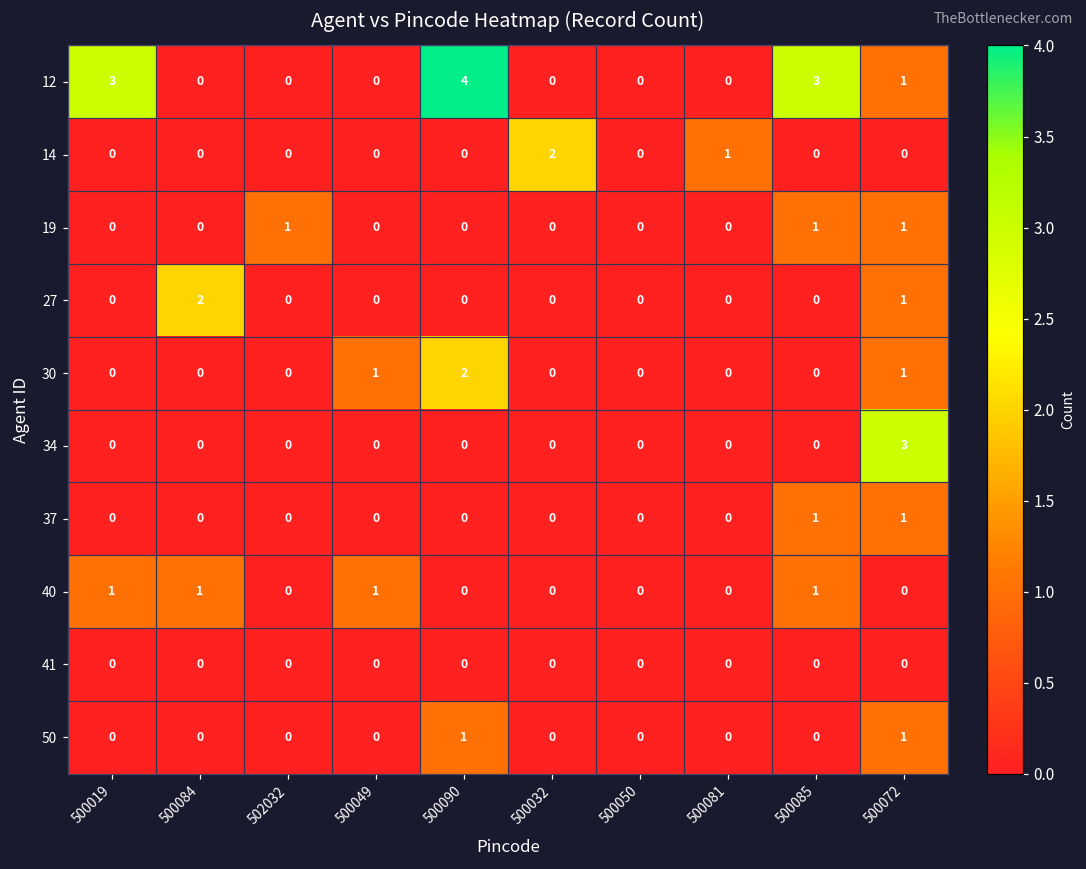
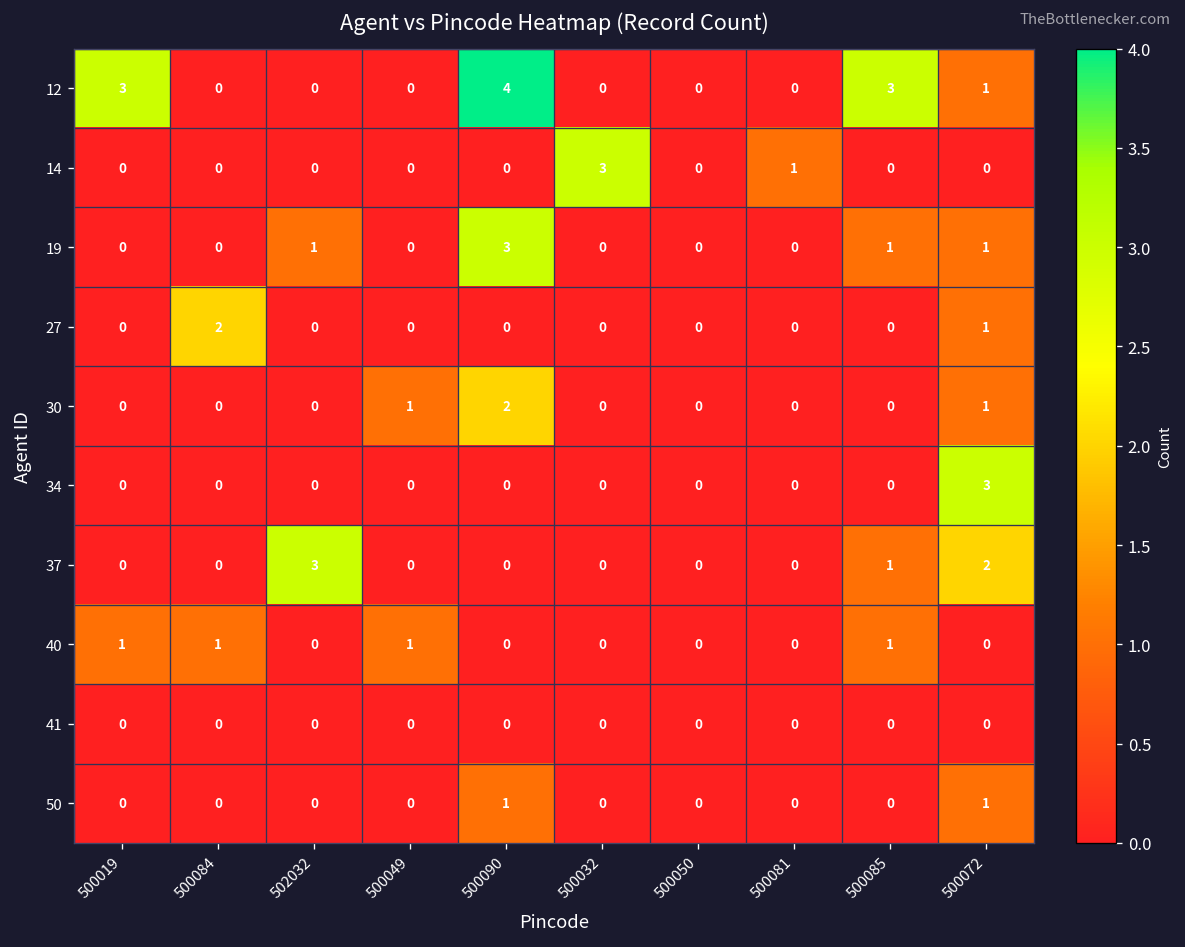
  {
    "12": {
      "500019": 3,
      "500084": 0,
      "502032": 0,
      "500049": 0,
      "500090": 4,
      "500032": 0,
      "500050": 0,
      "500081": 0,
      "500085": 3,
      "500072": 1
    },
    "14": {
      "500019": 0,
      "500084": 0,
      "502032": 0,
      "500049": 0,
      "500090": 0,
-     "500032": 2,
+     "500032": 3,
      "500050": 0,
      "500081": 1,
      "500085": 0,
      "500072": 0
    },
    "19": {
      "500019": 0,
      "500084": 0,
      "502032": 1,
      "500049": 0,
-     "500090": 0,
+     "500090": 3,
      "500032": 0,
      "500050": 0,
      "500081": 0,
      "500085": 1,
      "500072": 1
    },
    "27": {
      "500019": 0,
      "500084": 2,
      "502032": 0,
      "500049": 0,
      "500090": 0,
      "500032": 0,
      "500050": 0,
      "500081": 0,
      "500085": 0,
      "500072": 1
    },
    "30": {
      "500019": 0,
      "500084": 0,
      "502032": 0,
      "500049": 1,
      "500090": 2,
      "500032": 0,
      "500050": 0,
      "500081": 0,
      "500085": 0,
      "500072": 1
    },
    "34": {
      "500019": 0,
      "500084": 0,
      "502032": 0,
      "500049": 0,
      "500090": 0,
      "500032": 0,
      "500050": 0,
      "500081": 0,
      "500085": 0,
      "500072": 3
    },
    "37": {
      "500019": 0,
      "500084": 0,
-     "502032": 0,
+     "502032": 3,
      "500049": 0,
      "500090": 0,
      "500032": 0,
      "500050": 0,
      "500081": 0,
      "500085": 1,
-     "500072": 1
+     "500072": 2
    },
    "40": {
      "500019": 1,
      "500084": 1,
      "502032": 0,
      "500049": 1,
      "500090": 0,
      "500032": 0,
      "500050": 0,
      "500081": 0,
      "500085": 1,
      "500072": 0
    },
    "41": {
      "500019": 0,
      "500084": 0,
      "502032": 0,
      "500049": 0,
      "500090": 0,
      "500032": 0,
      "500050": 0,
      "500081": 0,
      "500085": 0,
      "500072": 0
    },
    "50": {
      "500019": 0,
      "500084": 0,
      "502032": 0,
      "500049": 0,
      "500090": 1,
      "500032": 0,
      "500050": 0,
      "500081": 0,
      "500085": 0,
      "500072": 1
    }
  }
